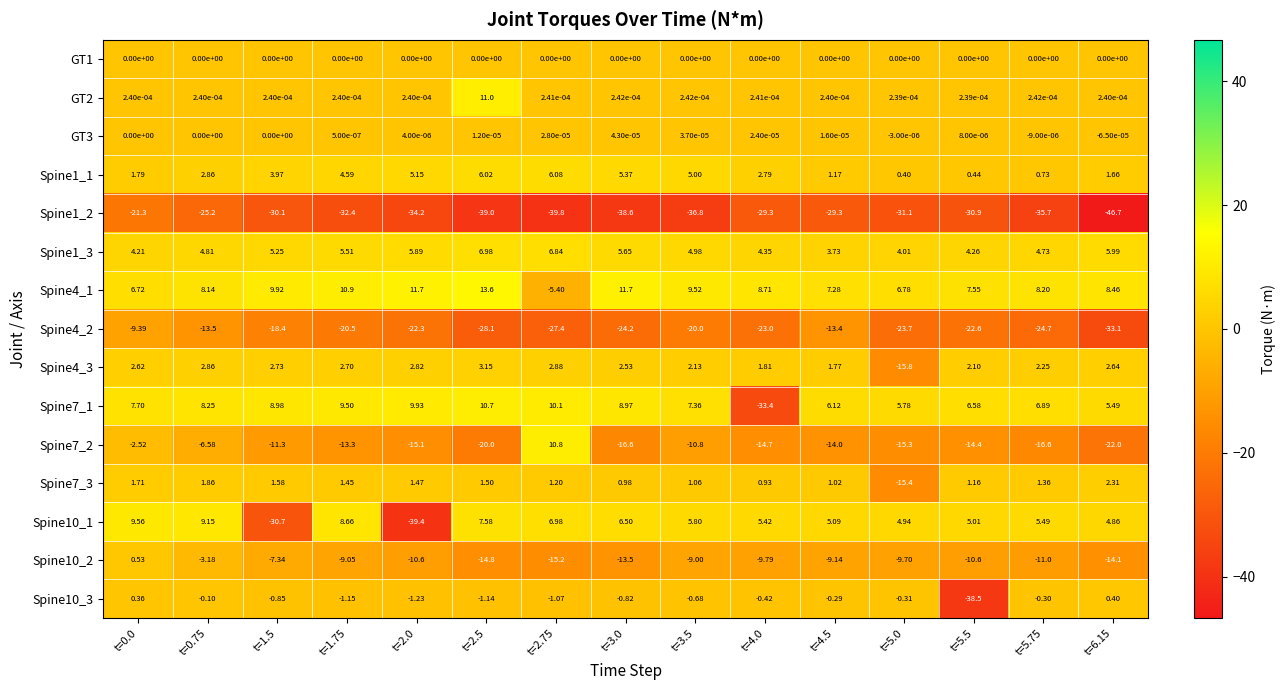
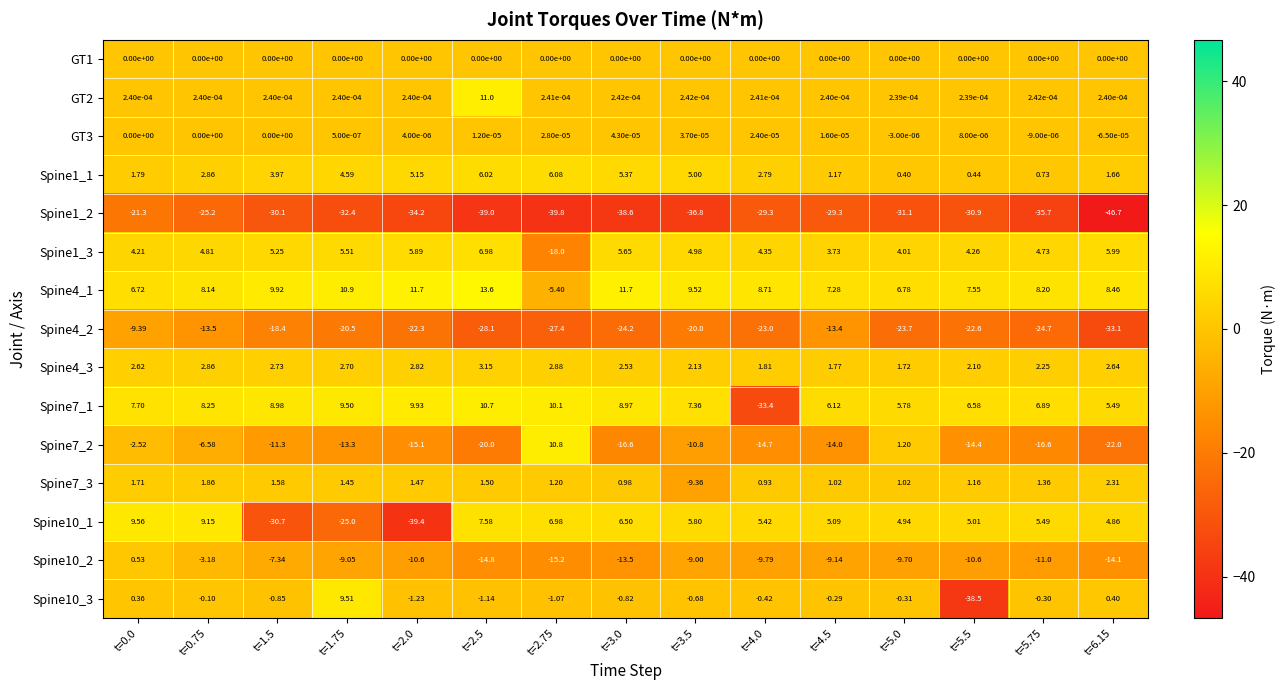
  {
    "Spine1_3": {
      "t=0.0": 4.21,
      "t=0.75": 4.81,
      "t=1.5": 5.25,
      "t=1.75": 5.51,
      "t=2.0": 5.89,
      "t=2.5": 6.98,
-     "t=2.75": 6.84,
+     "t=2.75": -18.0,
      "t=3.0": 5.65,
      "t=3.5": 4.98,
      "t=4.0": 4.35,
      "t=4.5": 3.73,
      "t=5.0": 4.01,
      "t=5.5": 4.26,
      "t=5.75": 4.73,
      "t=6.15": 5.99
    },
    "Spine4_3": {
      "t=0.0": 2.62,
      "t=0.75": 2.86,
      "t=1.5": 2.73,
      "t=1.75": 2.70,
      "t=2.0": 2.82,
      "t=2.5": 3.15,
      "t=2.75": 2.88,
      "t=3.0": 2.53,
      "t=3.5": 2.13,
      "t=4.0": 1.81,
      "t=4.5": 1.77,
-     "t=5.0": -15.8,
+     "t=5.0": 1.72,
      "t=5.5": 2.10,
      "t=5.75": 2.25,
      "t=6.15": 2.64
    },
    "Spine7_2": {
      "t=0.0": -2.52,
      "t=0.75": -6.58,
      "t=1.5": -11.3,
      "t=1.75": -13.3,
      "t=2.0": -15.1,
      "t=2.5": -20.0,
      "t=2.75": 10.8,
      "t=3.0": -16.6,
      "t=3.5": -10.8,
      "t=4.0": -14.7,
      "t=4.5": -14.0,
-     "t=5.0": -15.3,
+     "t=5.0": 1.20,
      "t=5.5": -14.4,
      "t=5.75": -16.6,
      "t=6.15": -22.0
    },
    "Spine7_3": {
      "t=0.0": 1.71,
      "t=0.75": 1.86,
      "t=1.5": 1.58,
      "t=1.75": 1.45,
      "t=2.0": 1.47,
      "t=2.5": 1.50,
      "t=2.75": 1.20,
      "t=3.0": 0.98,
-     "t=3.5": 1.06,
+     "t=3.5": -9.36,
      "t=4.0": 0.93,
      "t=4.5": 1.02,
-     "t=5.0": -15.4,
+     "t=5.0": 1.02,
      "t=5.5": 1.16,
      "t=5.75": 1.36,
      "t=6.15": 2.31
    },
    "Spine10_1": {
      "t=0.0": 9.56,
      "t=0.75": 9.15,
      "t=1.5": -30.7,
-     "t=1.75": 8.66,
+     "t=1.75": -25.0,
      "t=2.0": -39.4,
      "t=2.5": 7.58,
      "t=2.75": 6.98,
      "t=3.0": 6.50,
      "t=3.5": 5.80,
      "t=4.0": 5.42,
      "t=4.5": 5.09,
      "t=5.0": 4.94,
      "t=5.5": 5.01,
      "t=5.75": 5.49,
      "t=6.15": 4.86
    },
    "Spine10_3": {
      "t=0.0": 0.36,
      "t=0.75": -0.10,
      "t=1.5": -0.85,
-     "t=1.75": -1.15,
+     "t=1.75": 9.51,
      "t=2.0": -1.23,
      "t=2.5": -1.14,
      "t=2.75": -1.07,
      "t=3.0": -0.82,
      "t=3.5": -0.68,
      "t=4.0": -0.42,
      "t=4.5": -0.29,
      "t=5.0": -0.31,
      "t=5.5": -38.5,
      "t=5.75": -0.30,
      "t=6.15": 0.40
    }
  }
